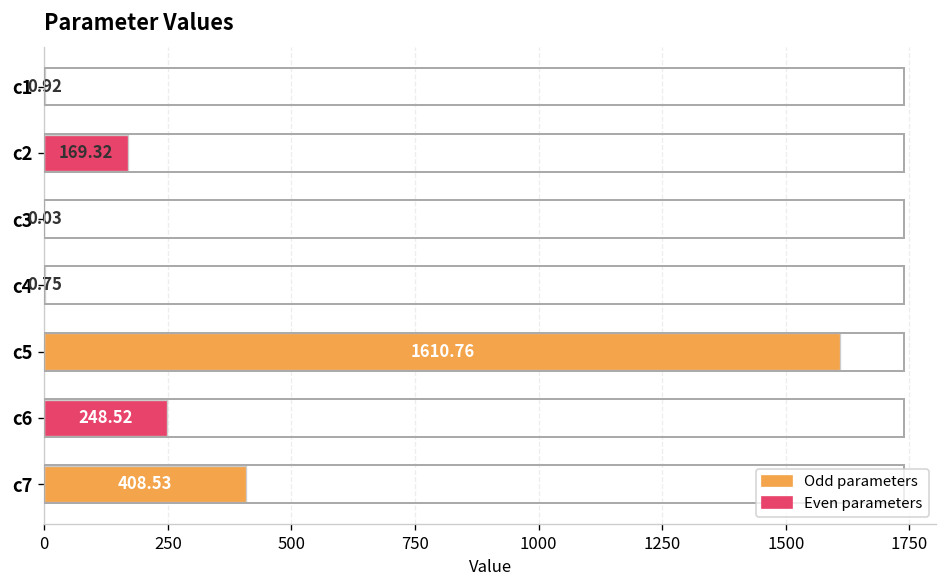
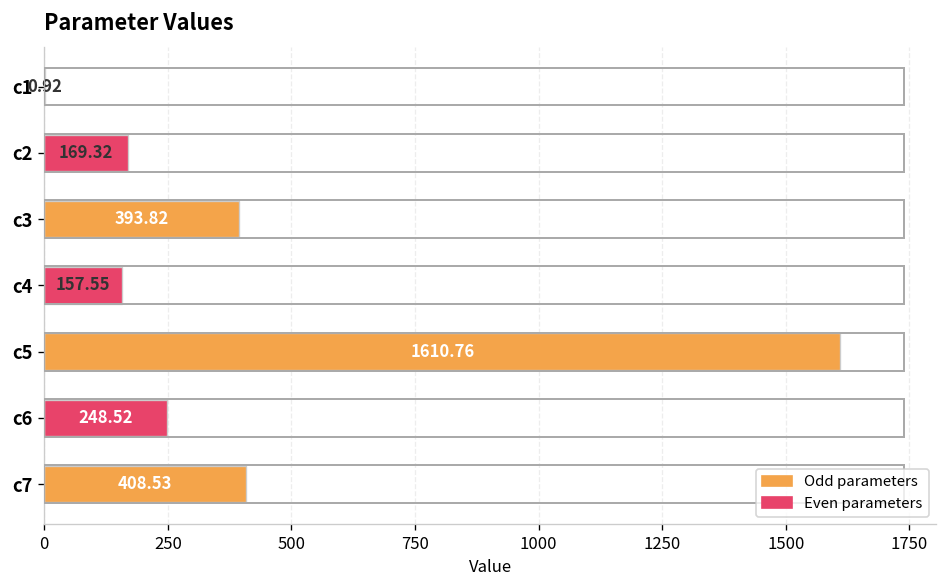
  {
    "c1": 0.92,
    "c2": 169.32,
-   "c3": 0.03,
-   "c4": 0.75,
+   "c3": 393.82,
+   "c4": 157.55,
    "c5": 1610.76,
    "c6": 248.52,
    "c7": 408.53
  }
